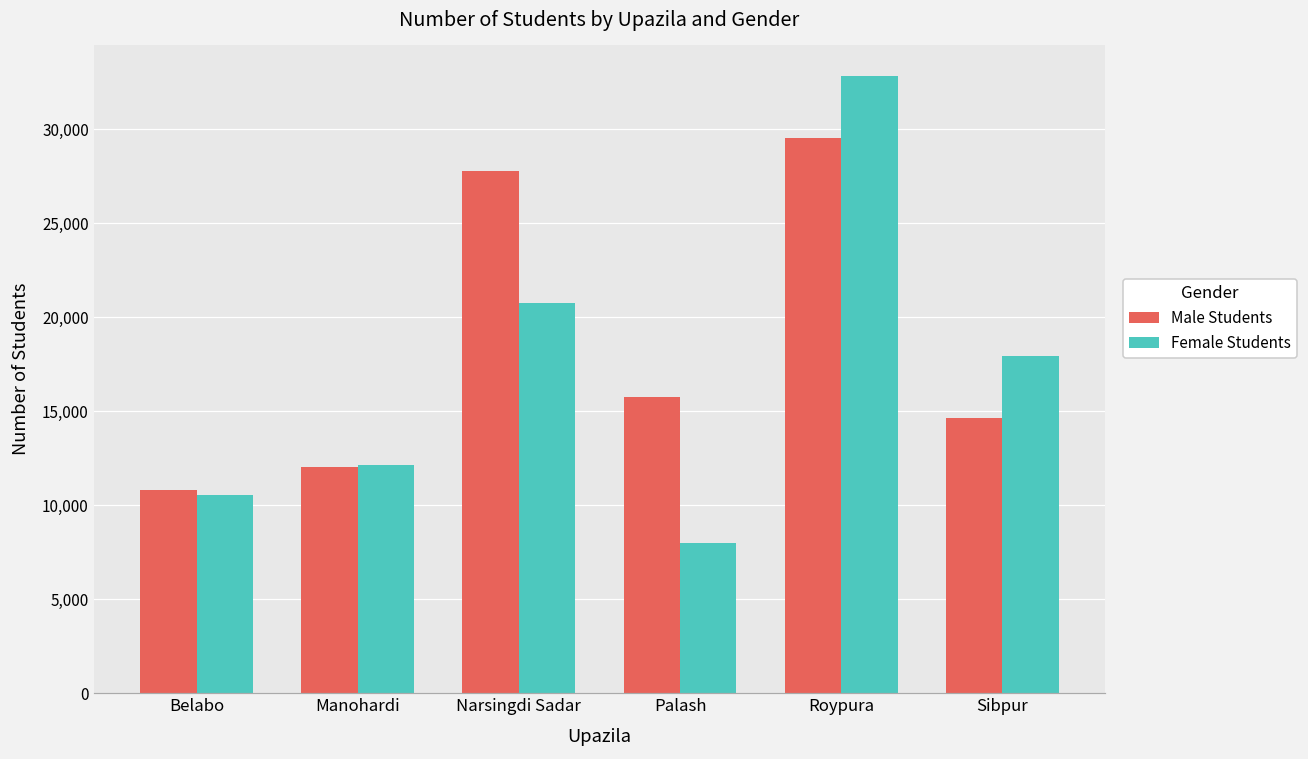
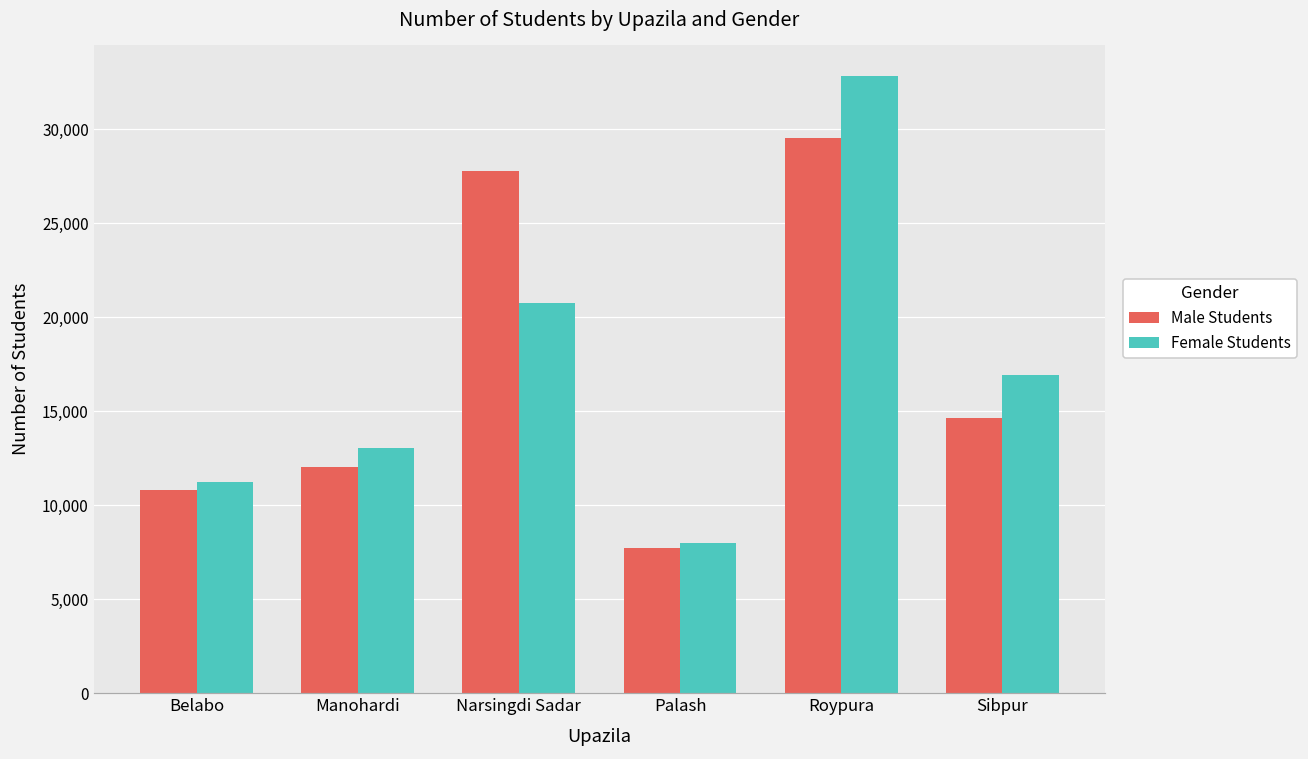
  {
    "Male Students": {
      "Belabo": "10,800",
      "Manohardi": "12,000",
      "Narsingdi Sadar": "27,800",
-     "Palash": "15,700",
+     "Palash": "7,700",
      "Roypura": "29,500",
      "Sibpur": "14,600"
    },
    "Female Students": {
-     "Belabo": "10,500",
-     "Manohardi": "12,100",
+     "Belabo": "11,200",
+     "Manohardi": "13,000",
      "Narsingdi Sadar": "20,700",
      "Palash": "8,000",
      "Roypura": "32,800",
-     "Sibpur": "17,900"
+     "Sibpur": "16,900"
    }
  }
